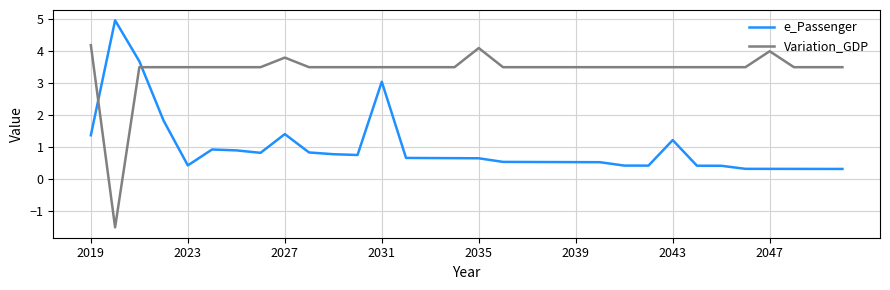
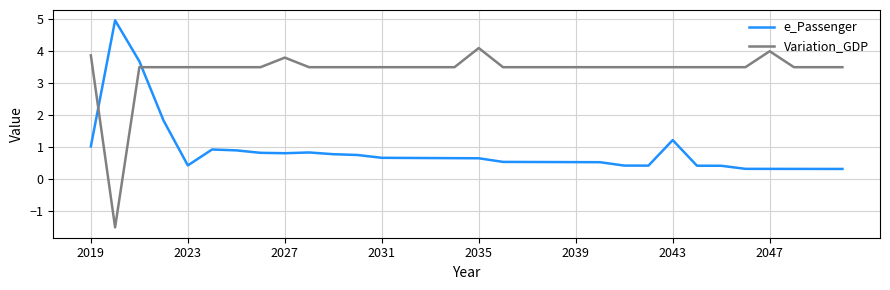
  {
    "e_Passenger": {
-     "2019": 1.4,
+     "2019": 1.0,
      "2023": 0.4,
-     "2027": 1.4,
-     "2031": 3.0,
+     "2027": 0.8,
+     "2031": 0.7,
      "2035": 0.6,
      "2039": 0.5,
      "2043": 1.2,
      "2047": 0.3
    },
    "Variation_GDP": {
-     "2019": 4.2,
+     "2019": 3.9,
      "2023": 3.5,
      "2027": 3.8,
      "2031": 3.5,
      "2035": 4.1,
      "2039": 3.5,
      "2043": 3.5,
      "2047": 4.0
    }
  }
